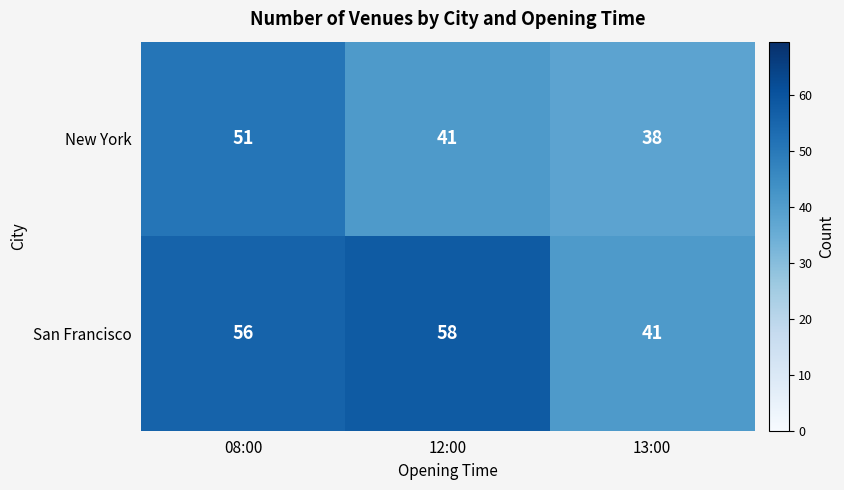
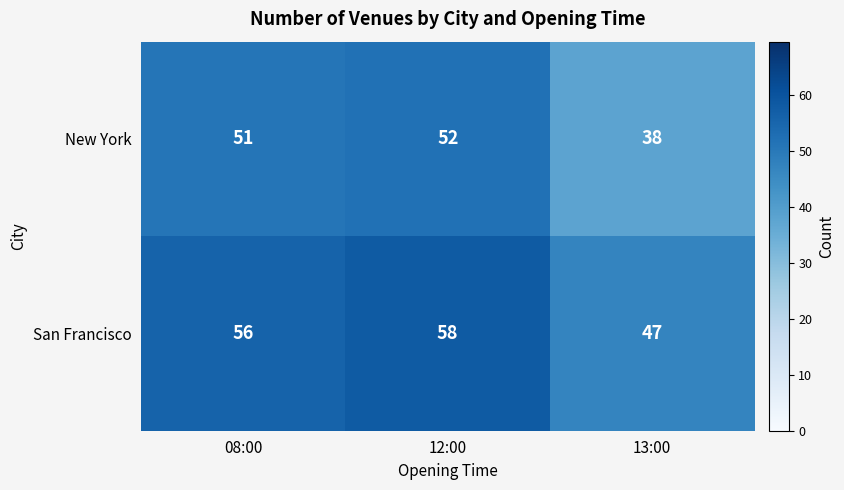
  {
    "New York": {
      "08:00": 51,
-     "12:00": 41,
+     "12:00": 52,
      "13:00": 38
    },
    "San Francisco": {
      "08:00": 56,
      "12:00": 58,
-     "13:00": 41
+     "13:00": 47
    }
  }
